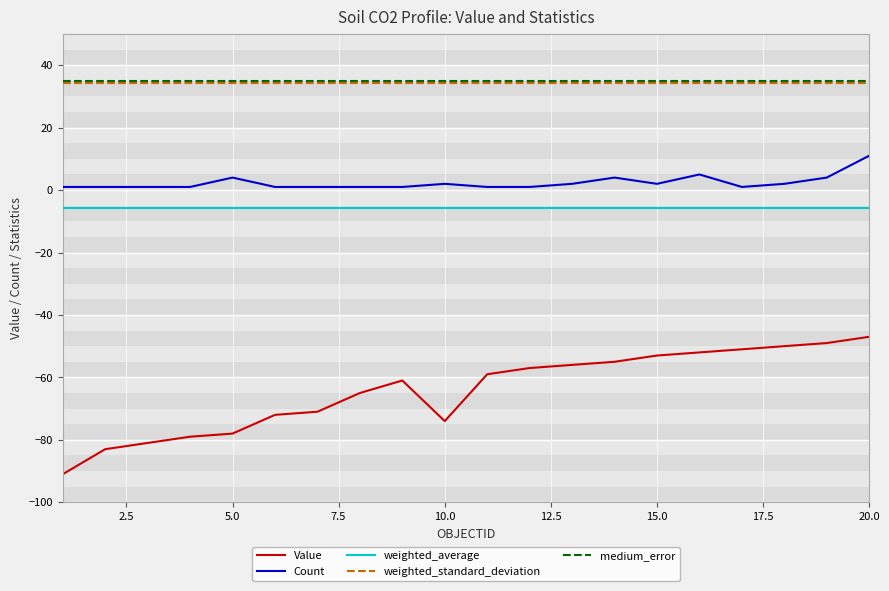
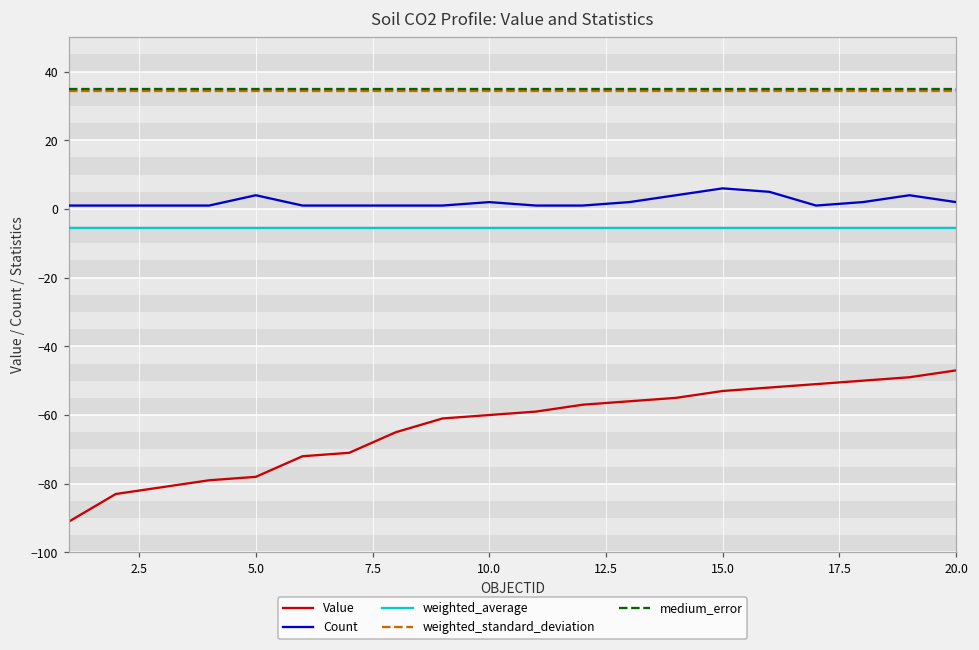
  {
    "Value": {
      "5.0": -78,
-     "10.0": -74,
+     "10.0": -60,
      "15.0": -53,
      "20.0": -47
    },
    "Count": {
      "5.0": 4,
      "10.0": 2,
-     "15.0": 2,
-     "20.0": 11
+     "15.0": 6,
+     "20.0": 2
    },
    "weighted_average": {
      "5.0": -6,
      "10.0": -6,
      "15.0": -6,
      "20.0": -6
    }
  }
